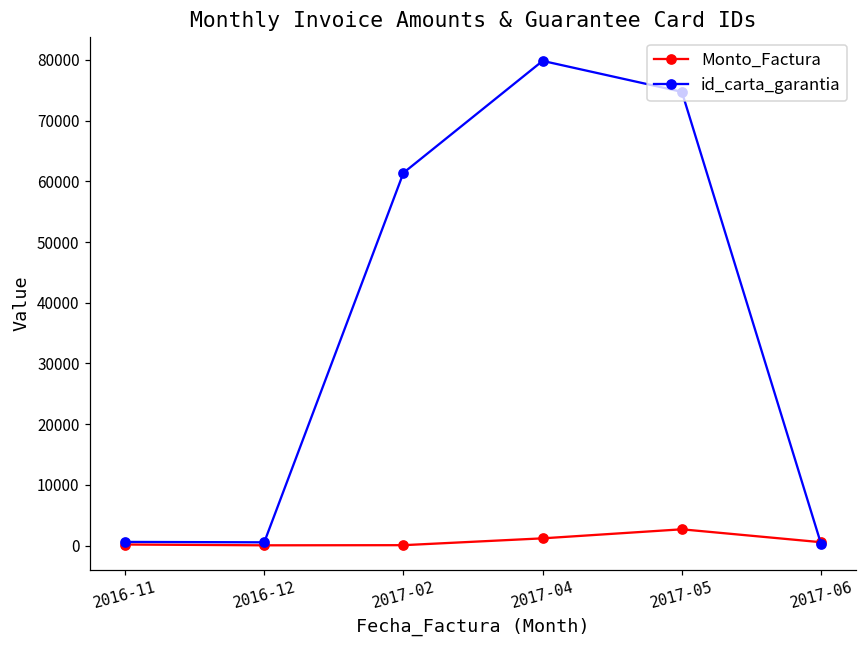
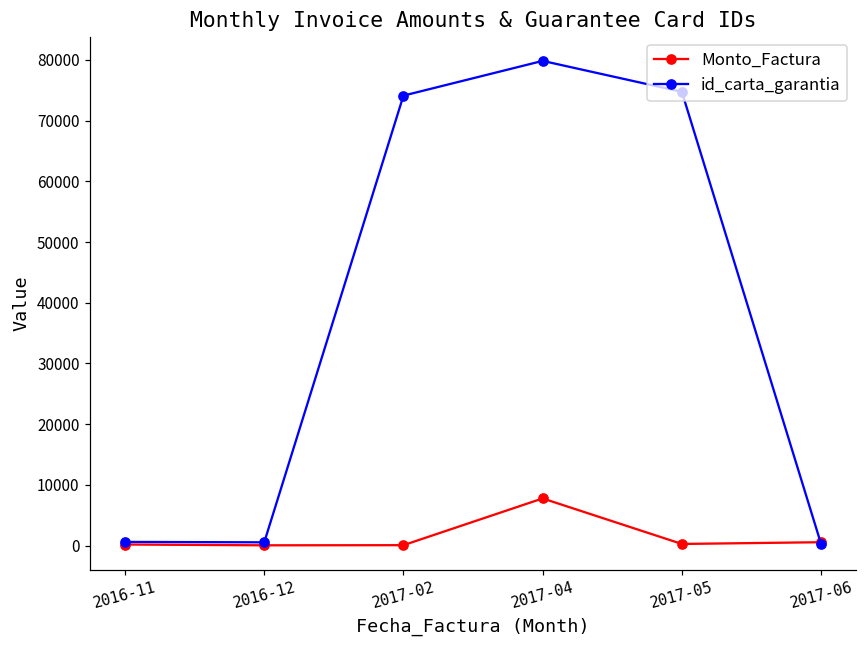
  {
    "Monto_Factura": {
      "2016-12": 0,
      "2017-02": 0,
-     "2017-04": 1000,
-     "2017-05": 3000
+     "2017-04": 8000,
+     "2017-05": 0
    },
    "id_carta_garantia": {
      "2016-12": 1000,
-     "2017-02": 61000,
+     "2017-02": 74000,
      "2017-04": 80000
    }
  }
